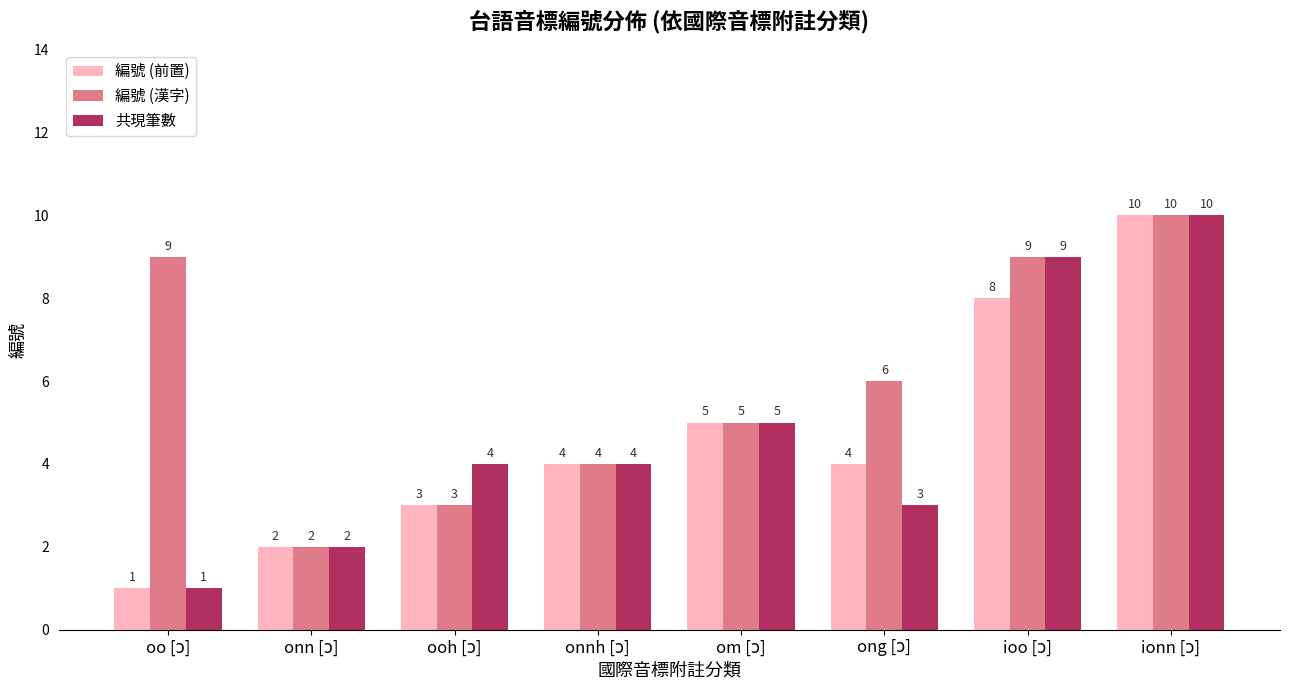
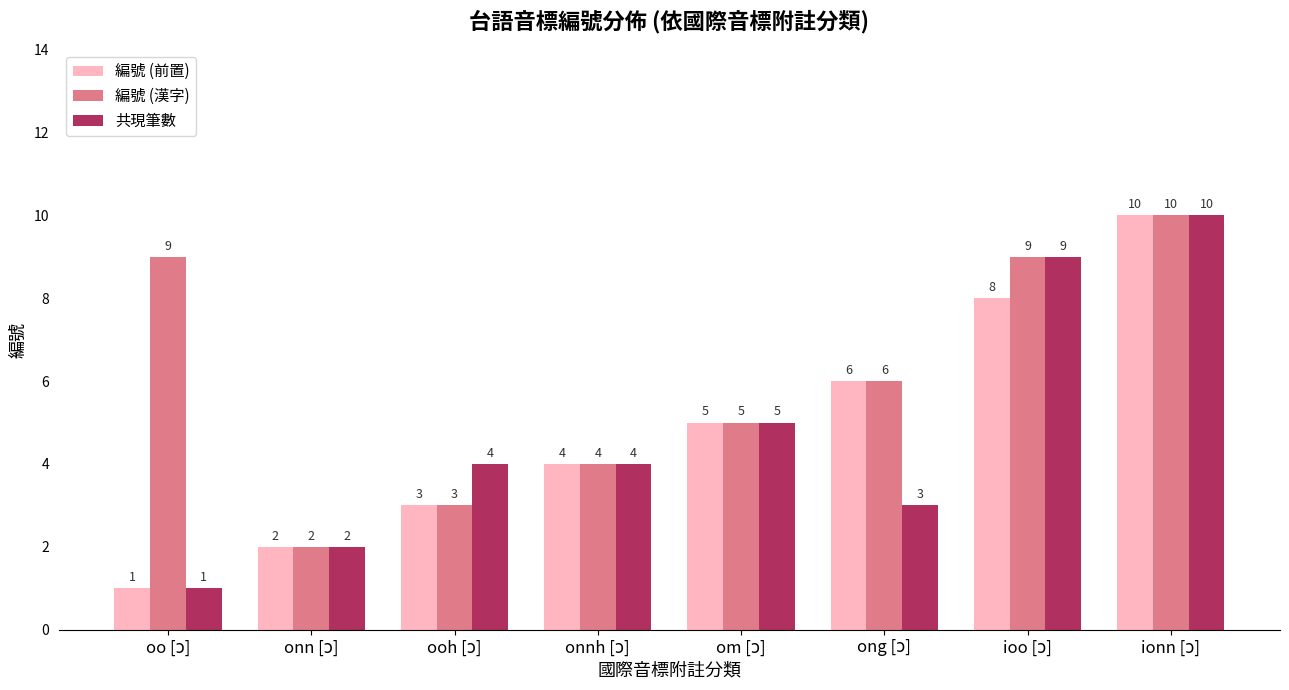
  {
    "編號 (前置)": {
      "oo [ɔ]": 1,
      "onn [ɔ]": 2,
      "ooh [ɔ]": 3,
      "onnh [ɔ]": 4,
      "om [ɔ]": 5,
-     "ong [ɔ]": 4,
+     "ong [ɔ]": 6,
      "ioo [ɔ]": 8,
      "ionn [ɔ]": 10
    },
    "編號 (漢字)": {
      "oo [ɔ]": 9,
      "onn [ɔ]": 2,
      "ooh [ɔ]": 3,
      "onnh [ɔ]": 4,
      "om [ɔ]": 5,
      "ong [ɔ]": 6,
      "ioo [ɔ]": 9,
      "ionn [ɔ]": 10
    },
    "共現筆數": {
      "oo [ɔ]": 1,
      "onn [ɔ]": 2,
      "ooh [ɔ]": 4,
      "onnh [ɔ]": 4,
      "om [ɔ]": 5,
      "ong [ɔ]": 3,
      "ioo [ɔ]": 9,
      "ionn [ɔ]": 10
    }
  }
